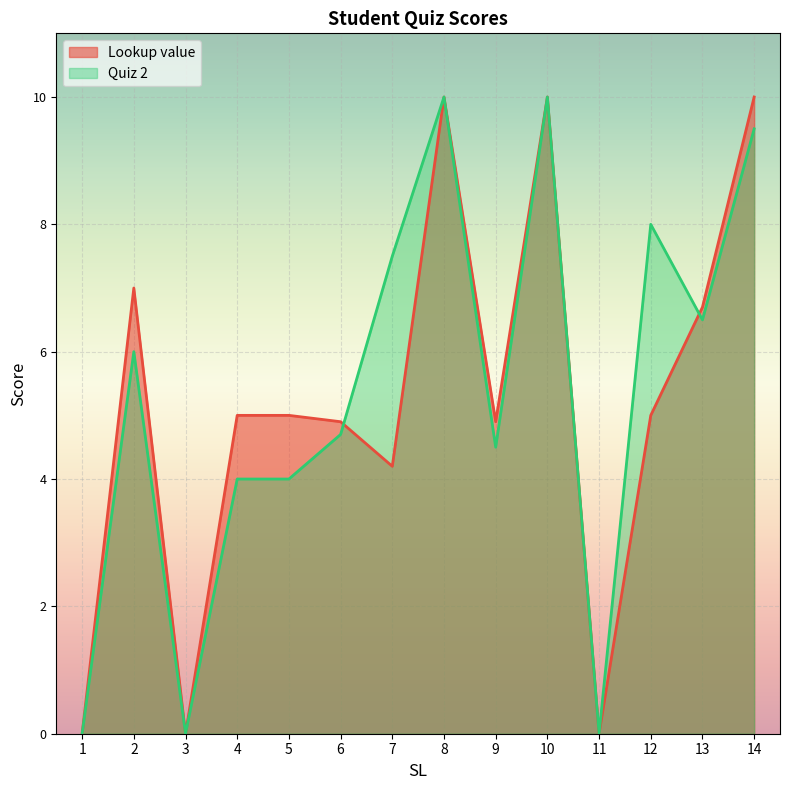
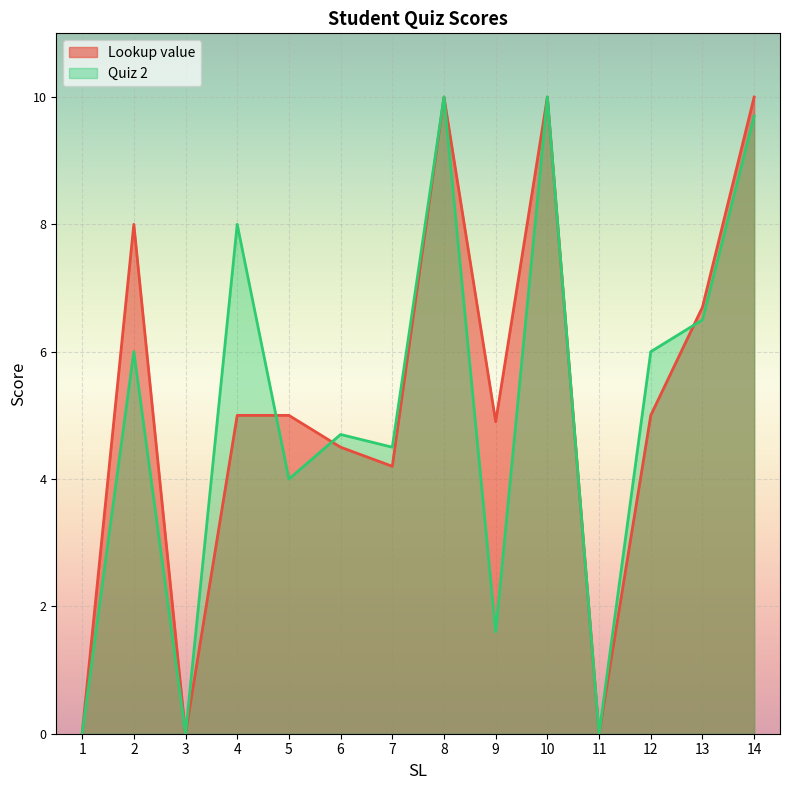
  {
    "Lookup value": {
-     "2": 7,
+     "2": 8,
      "4": 5.0,
      "5": 5.0,
-     "6": 4.9,
+     "6": 4.5,
      "7": 4.2,
      "9": 4.9,
      "12": 5.0,
      "13": 6.7,
      "14": 10.0
    },
    "Quiz 2": {
      "2": 6.0,
-     "4": 4,
+     "4": 8,
      "5": 4.0,
      "6": 4.7,
-     "7": 7.5,
-     "9": 4.5,
-     "12": 8,
+     "7": 4.5,
+     "9": 1.6,
+     "12": 6,
      "13": 6.5,
-     "14": 9.5
+     "14": 9.7
    }
  }
